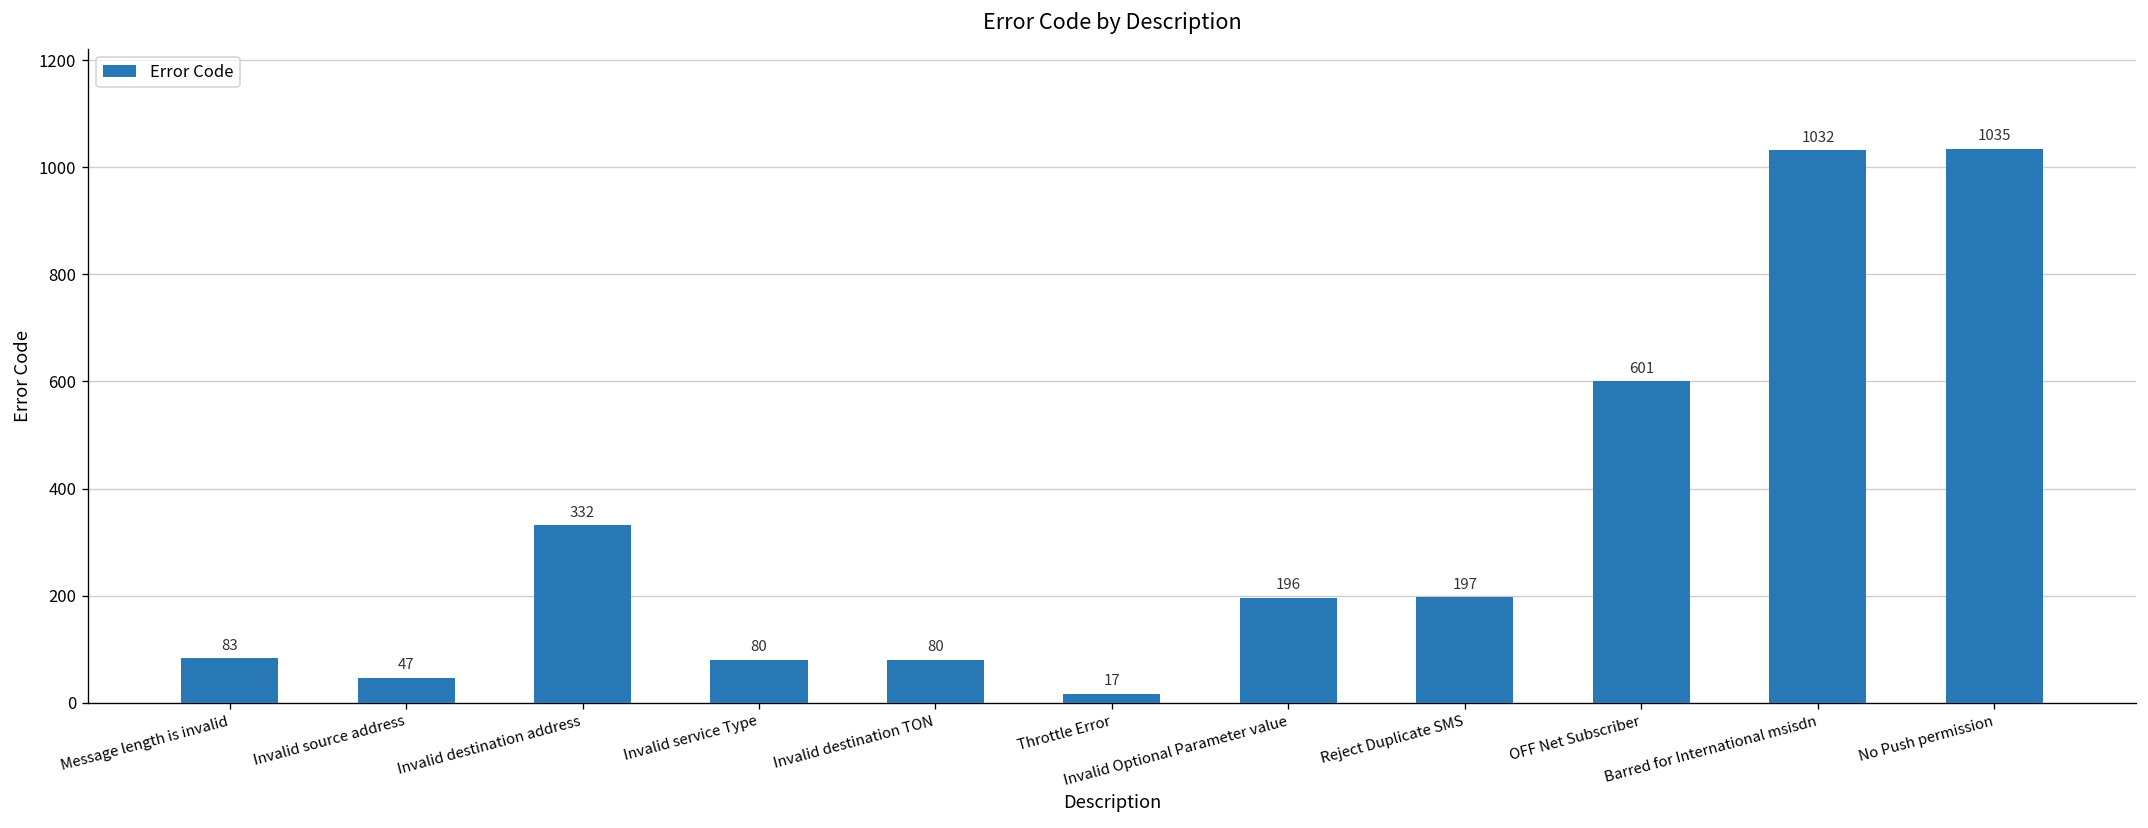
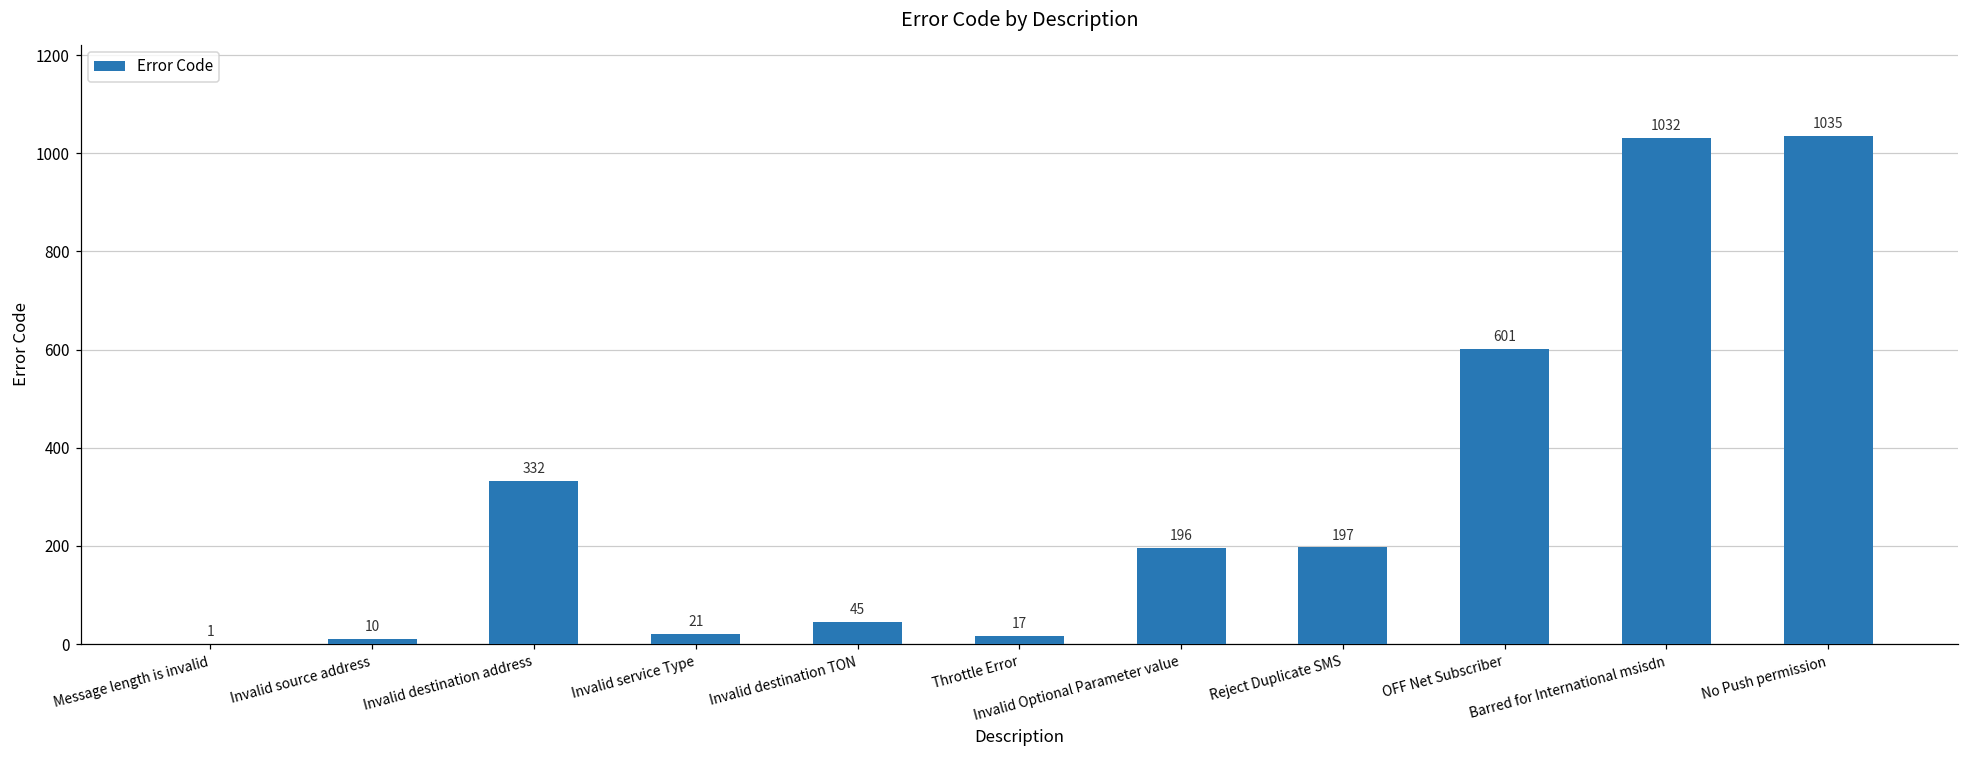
  {
-   "Message length is invalid": 83,
-   "Invalid source address": 47,
+   "Message length is invalid": 1,
+   "Invalid source address": 10,
    "Invalid destination address": 332,
-   "Invalid service Type": 80,
-   "Invalid destination TON": 80,
+   "Invalid service Type": 21,
+   "Invalid destination TON": 45,
    "Throttle Error": 17,
    "Invalid Optional Parameter value": 196,
    "Reject Duplicate SMS": 197,
    "OFF Net Subscriber": 601,
    "Barred for International msisdn": 1032,
    "No Push permission": 1035
  }
